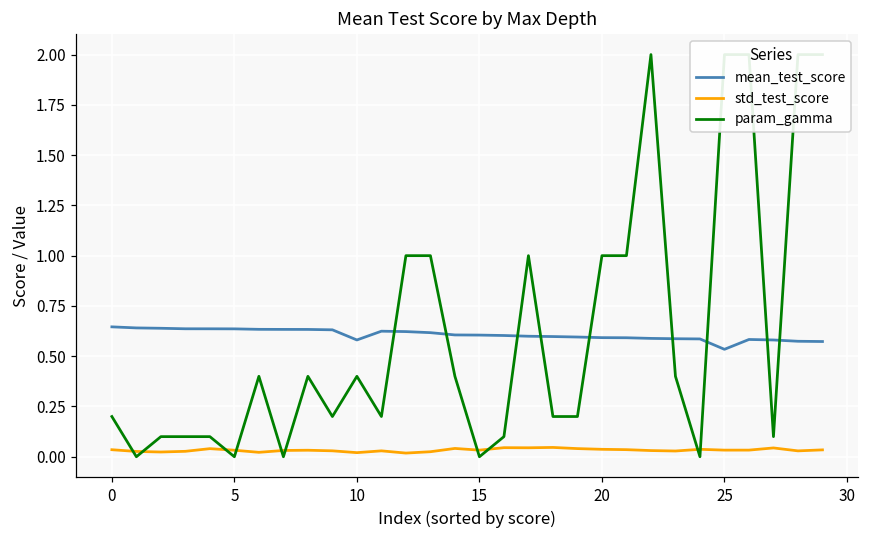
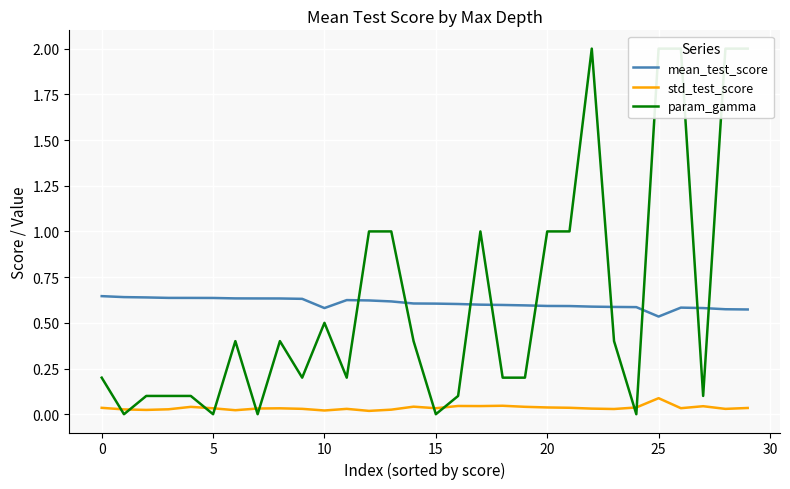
  {
    "mean_test_score": {
      "0": 0.65,
      "5": 0.64,
      "10": 0.58,
      "15": 0.61,
      "20": 0.59,
      "25": 0.53
    },
    "std_test_score": {
      "0": 0.03,
      "5": 0.03,
      "10": 0.02,
      "15": 0.03,
      "20": 0.04,
-     "25": 0.03
+     "25": 0.09
    },
    "param_gamma": {
      "0": 0.2,
      "5": 0.0,
-     "10": 0.4,
+     "10": 0.5,
      "15": 0.0,
      "20": 1.0
    }
  }
